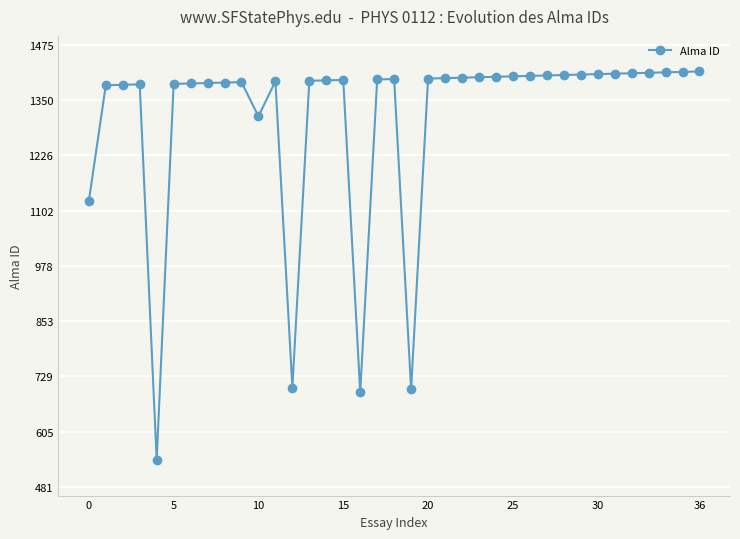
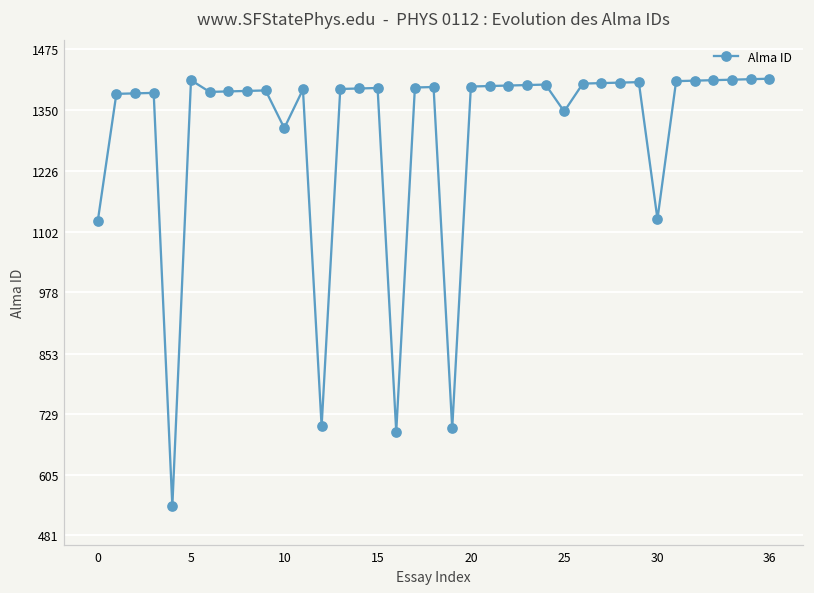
  {
    "0": 1120,
-   "5": 1390,
+   "5": 1410,
    "10": 1310,
    "15": 1400,
    "20": 1400,
-   "25": 1400,
-   "30": 1410,
+   "25": 1350,
+   "30": 1130,
    "36": 1420
  }
